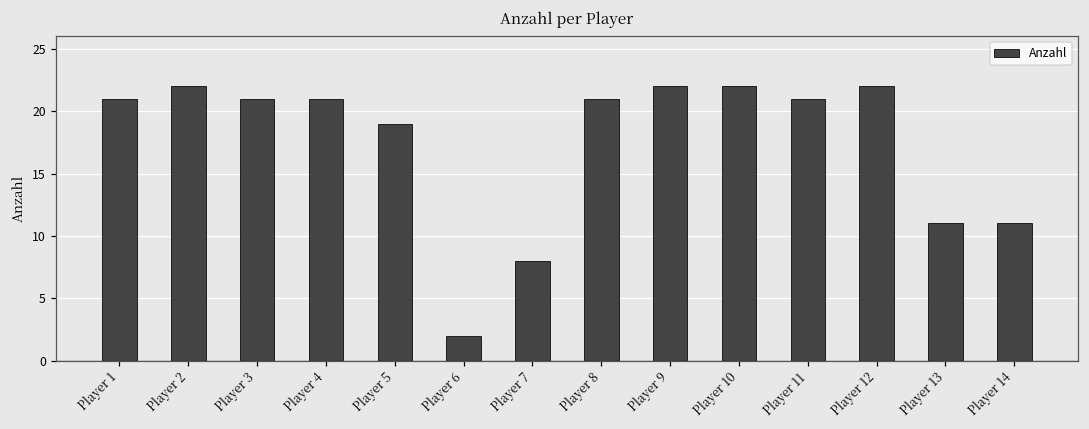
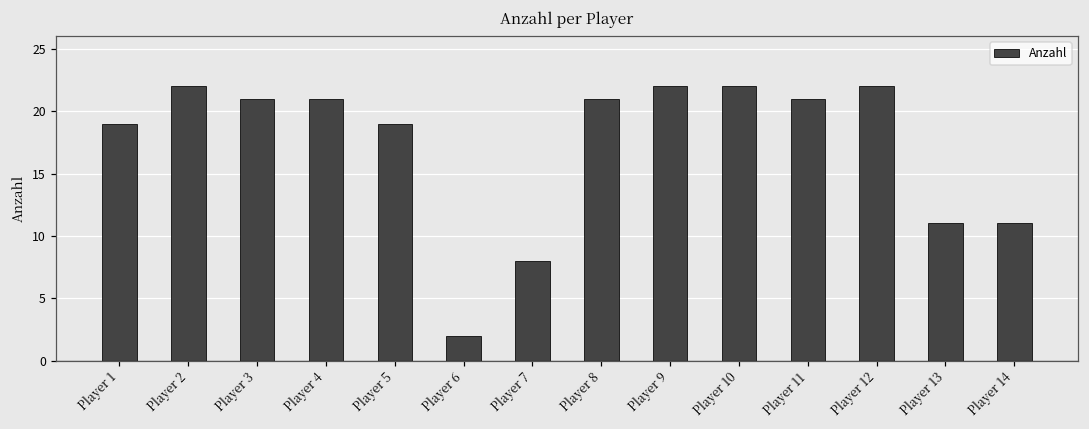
  {
-   "Player 1": 21,
+   "Player 1": 19,
    "Player 2": 22,
    "Player 3": 21,
    "Player 4": 21,
    "Player 5": 19,
    "Player 6": 2,
    "Player 7": 8,
    "Player 8": 21,
    "Player 9": 22,
    "Player 10": 22,
    "Player 11": 21,
    "Player 12": 22,
    "Player 13": 11,
    "Player 14": 11
  }
